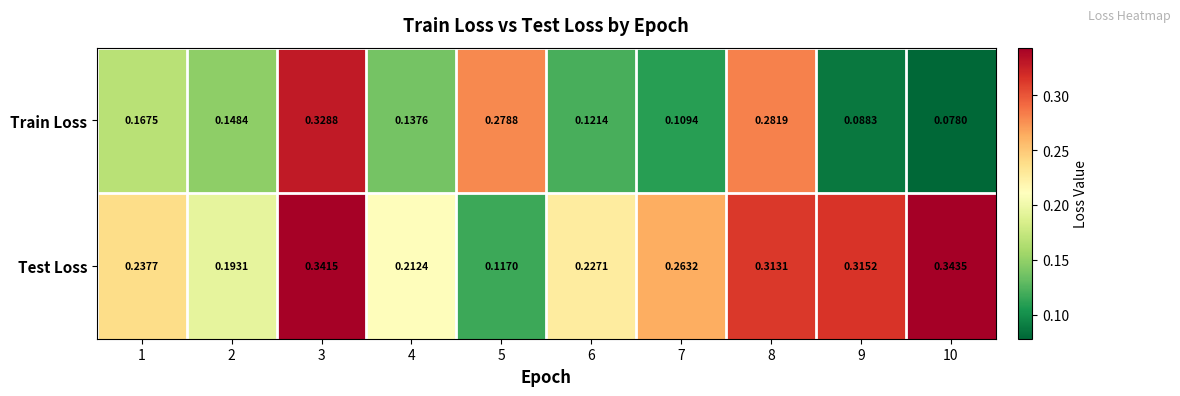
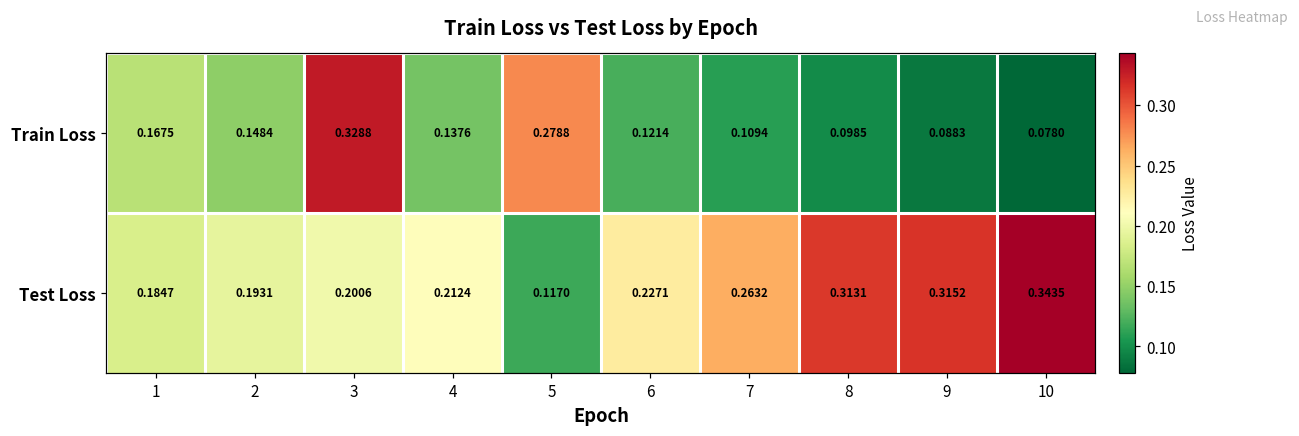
  {
    "Train Loss": {
      "1": 0.1675,
      "2": 0.1484,
      "3": 0.3288,
      "4": 0.1376,
      "5": 0.2788,
      "6": 0.1214,
      "7": 0.1094,
-     "8": 0.2819,
+     "8": 0.0985,
      "9": 0.0883,
      "10": 0.0780
    },
    "Test Loss": {
-     "1": 0.2377,
+     "1": 0.1847,
      "2": 0.1931,
-     "3": 0.3415,
+     "3": 0.2006,
      "4": 0.2124,
      "5": 0.1170,
      "6": 0.2271,
      "7": 0.2632,
      "8": 0.3131,
      "9": 0.3152,
      "10": 0.3435
    }
  }
